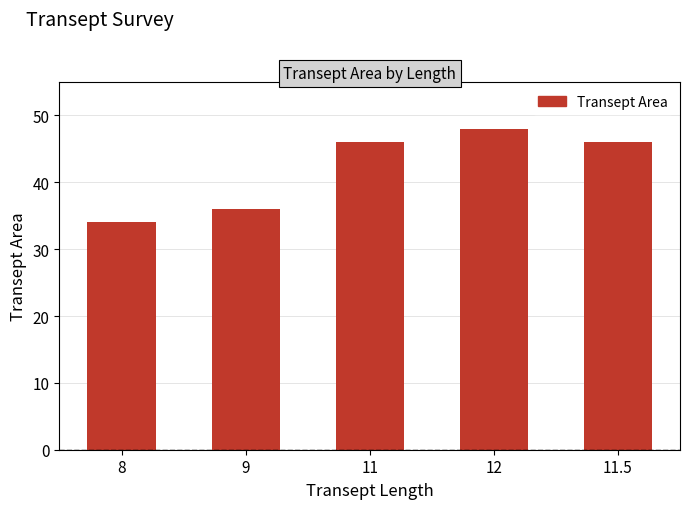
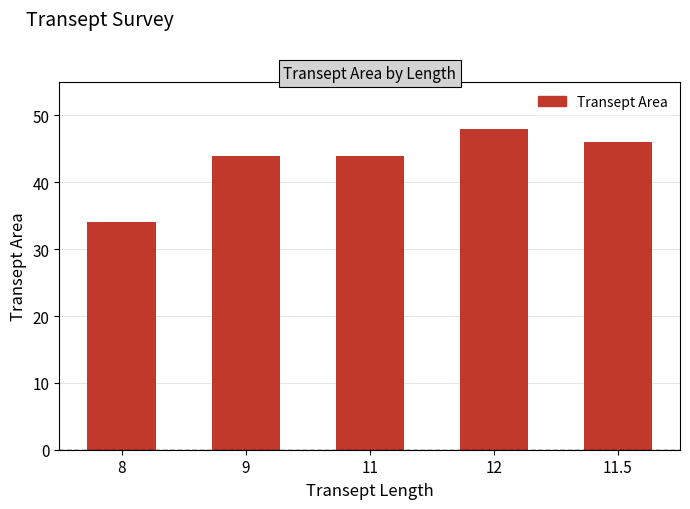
  {
    "8": 34,
-   "9": 36,
-   "11": 46,
+   "9": 44,
+   "11": 44,
    "12": 48,
    "11.5": 46
  }
